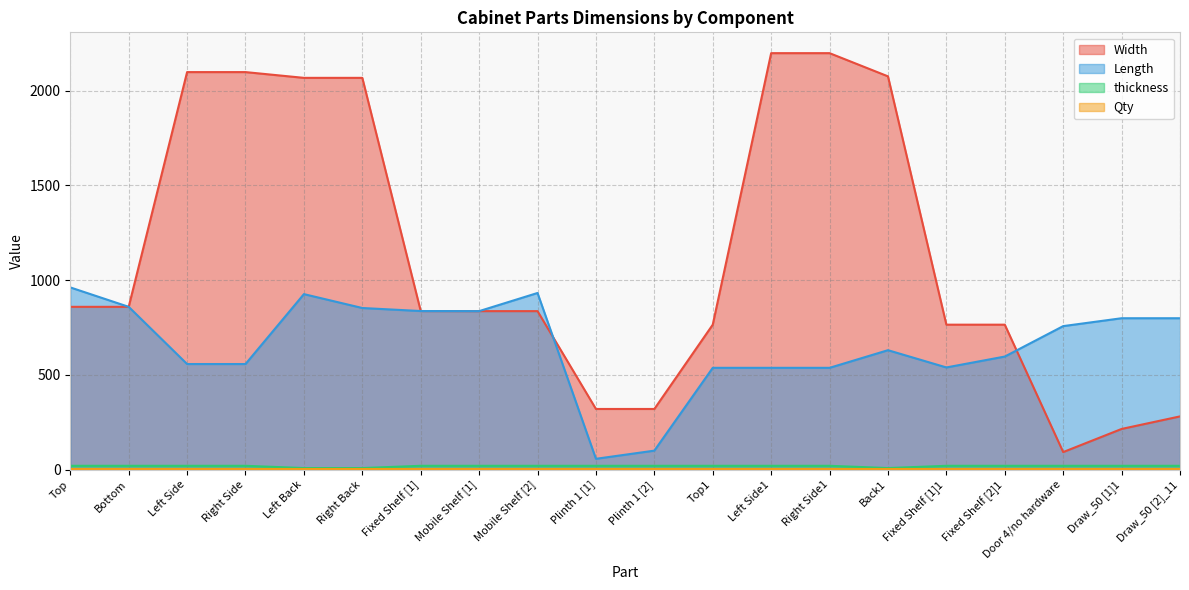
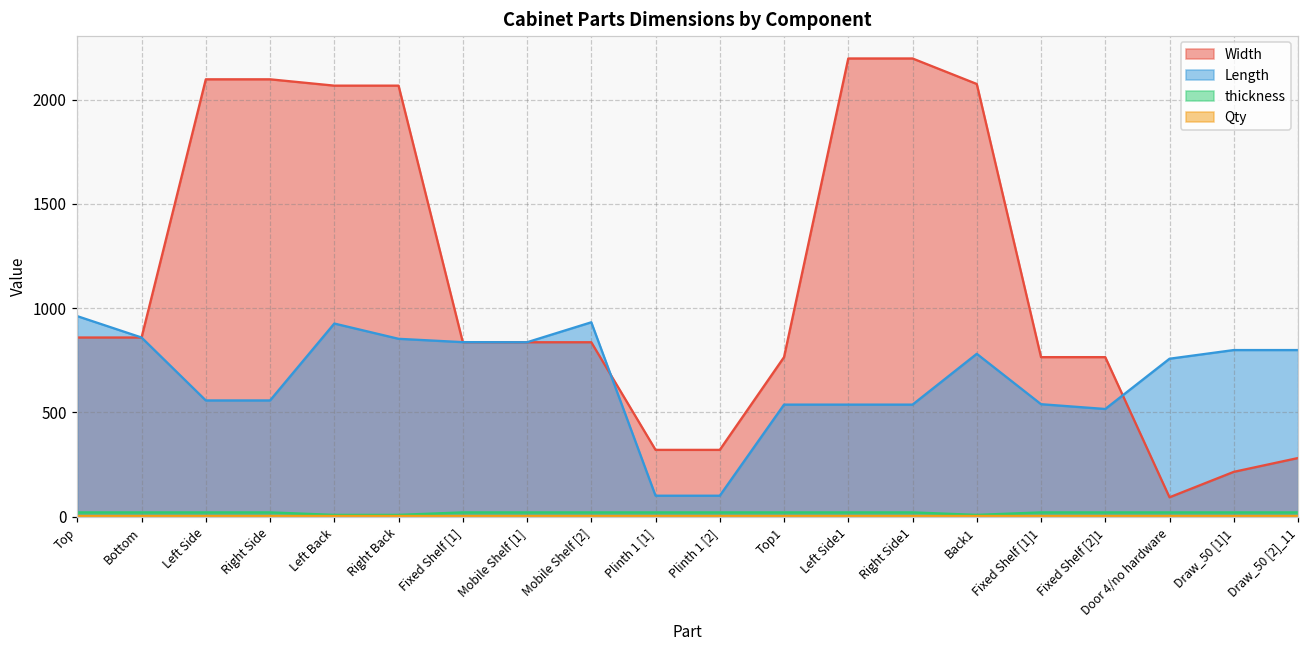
  {
    "Width": {
      "Top": 860,
      "Left Side": 2100,
      "Right Side": 2100,
      "Left Back": 2070,
      "Right Back": 2070,
      "Mobile Shelf [2]": 840,
      "Plinth 1 [1]": 320,
      "Plinth 1 [2]": 320,
      "Top1": 770,
      "Left Side1": 2200,
      "Right Side1": 2200,
      "Back1": 2080,
      "Fixed Shelf [1]1": 770,
      "Fixed Shelf [2]1": 770,
      "Door 4/no hardware": 90,
      "Draw_50 [1]1": 210,
      "Draw_50 [2]_11": 280
    },
    "Length": {
      "Top": 960,
      "Left Side": 560,
      "Right Side": 560,
      "Left Back": 930,
      "Right Back": 850,
      "Mobile Shelf [2]": 930,
-     "Plinth 1 [1]": 60,
+     "Plinth 1 [1]": 100,
      "Plinth 1 [2]": 100,
      "Top1": 540,
      "Left Side1": 540,
      "Right Side1": 540,
-     "Back1": 630,
+     "Back1": 780,
      "Fixed Shelf [1]1": 540,
-     "Fixed Shelf [2]1": 600,
+     "Fixed Shelf [2]1": 520,
      "Door 4/no hardware": 760,
      "Draw_50 [1]1": 800,
      "Draw_50 [2]_11": 800
    },
    "thickness": {
      "Top": 20,
      "Bottom": 20,
      "Left Side": 20,
      "Right Side": 20,
      "Fixed Shelf [1]": 20,
      "Mobile Shelf [1]": 20,
      "Mobile Shelf [2]": 20,
      "Plinth 1 [1]": 20,
      "Plinth 1 [2]": 20,
      "Top1": 20,
      "Left Side1": 20,
      "Right Side1": 20,
      "Fixed Shelf [1]1": 20,
      "Fixed Shelf [2]1": 20,
      "Door 4/no hardware": 20,
      "Draw_50 [1]1": 20,
      "Draw_50 [2]_11": 20
    },
    "Qty": {
      "Top": 0,
      "Bottom": 0,
      "Left Side": 0,
      "Right Side": 0,
      "Fixed Shelf [1]": 0,
      "Mobile Shelf [1]": 0,
      "Mobile Shelf [2]": 0,
      "Plinth 1 [1]": 0,
      "Plinth 1 [2]": 0,
      "Top1": 0,
      "Left Side1": 0,
      "Right Side1": 0,
      "Fixed Shelf [1]1": 0,
      "Fixed Shelf [2]1": 0,
      "Door 4/no hardware": 0,
      "Draw_50 [1]1": 0,
      "Draw_50 [2]_11": 0
    }
  }
